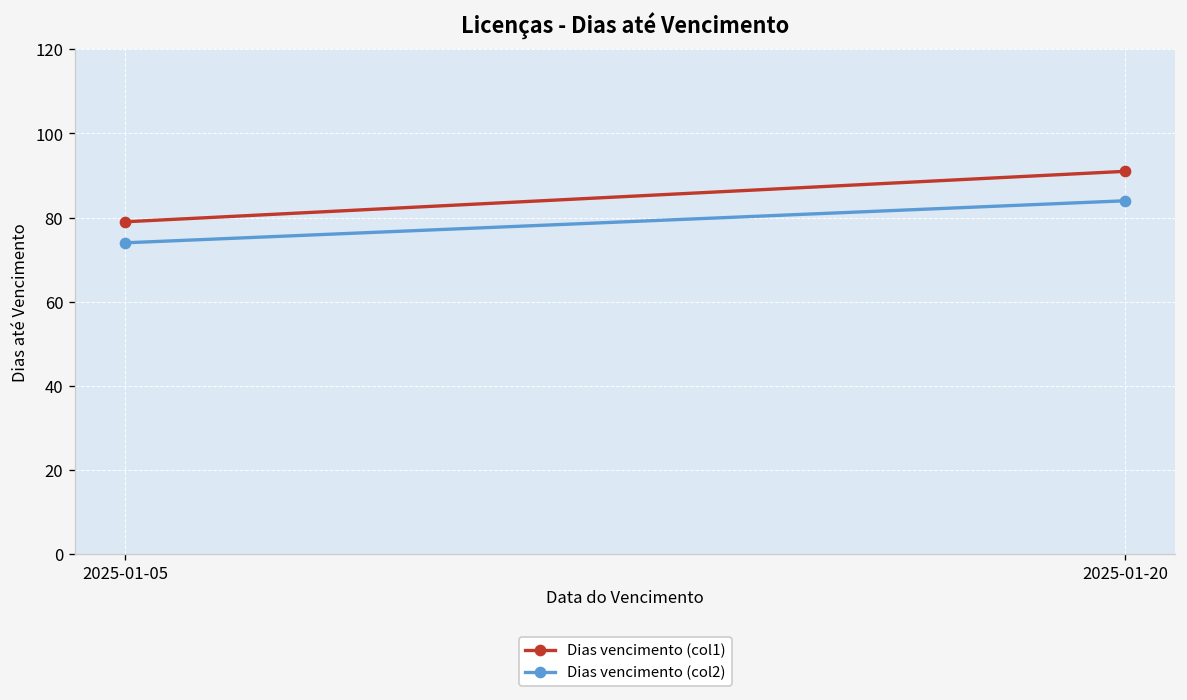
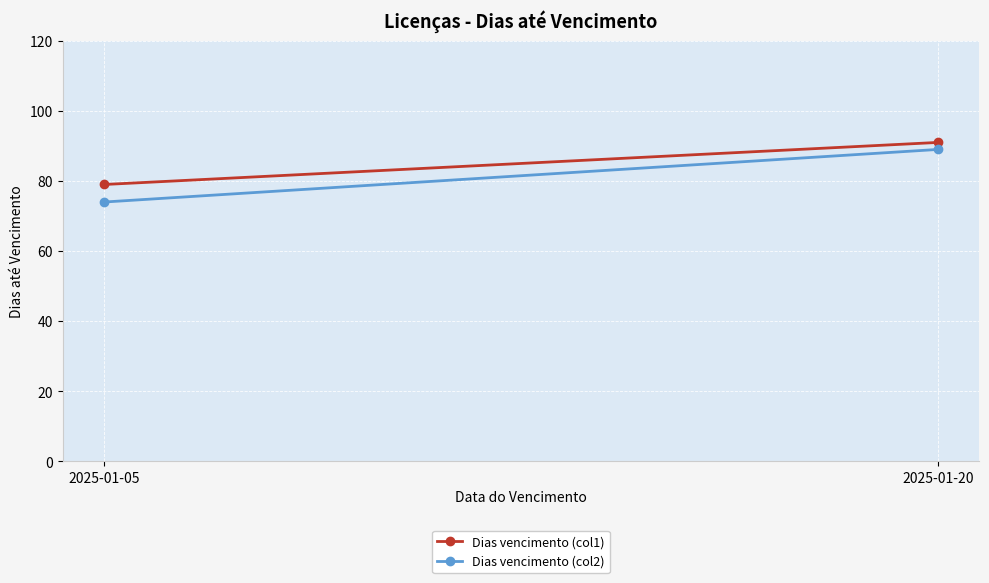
  {
    "Dias vencimento (col1)": {
      "2025-01-05": 79,
      "2025-01-20": 91
    },
    "Dias vencimento (col2)": {
      "2025-01-05": 74,
-     "2025-01-20": 84
+     "2025-01-20": 89
    }
  }
